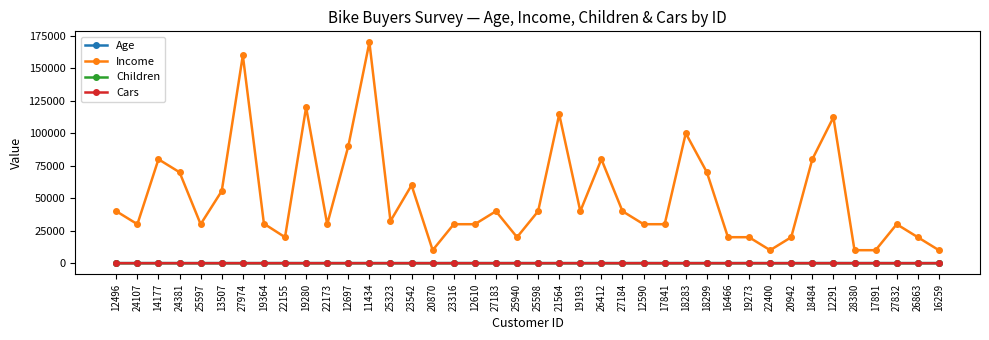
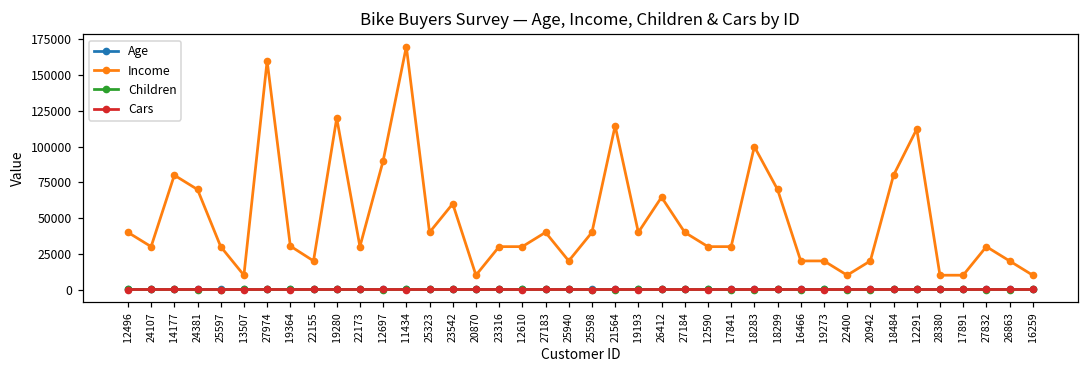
  {
    "Cars": {
      "12496": 0,
      "24107": 0,
      "14177": 0,
      "24381": 0,
      "25597": 0,
      "13507": 0,
      "27974": 0,
      "19364": 0,
      "22155": 0,
      "19280": 0,
      "22173": 0,
      "12697": 0,
      "11434": 0,
      "25323": 0,
      "23542": 0,
      "20870": 0,
      "23316": 0,
      "12610": 0,
      "27183": 0,
      "25940": 0,
      "25598": 0,
      "21564": 0,
      "19193": 0,
      "26412": 0,
      "27184": 0,
      "12590": 0,
      "17841": 0,
      "18283": 0,
      "18299": 0,
      "16466": 0,
      "19273": 0,
      "22400": 0,
      "20942": 0,
      "18484": 0,
      "12291": 0,
      "28380": 0,
      "17891": 0,
      "27832": 0,
      "26863": 0,
      "16259": 0
    },
    "Income": {
      "12496": 40000,
      "24107": 30000,
      "14177": 80000,
      "24381": 70000,
      "25597": 30000,
-     "13507": 56000,
+     "13507": 10000,
      "27974": 160000,
      "19364": 30000,
      "22155": 20000,
      "19280": 120000,
      "22173": 30000,
      "12697": 90000,
      "11434": 170000,
-     "25323": 32000,
+     "25323": 40000,
      "23542": 60000,
      "20870": 10000,
      "23316": 30000,
      "12610": 30000,
      "27183": 40000,
      "25940": 20000,
      "25598": 40000,
      "21564": 115000,
      "19193": 40000,
-     "26412": 80000,
+     "26412": 65000,
      "27184": 40000,
      "12590": 30000,
      "17841": 30000,
      "18283": 100000,
      "18299": 70000,
      "16466": 20000,
      "19273": 20000,
      "22400": 10000,
      "20942": 20000,
      "18484": 80000,
      "12291": 112000,
      "28380": 10000,
      "17891": 10000,
      "27832": 30000,
      "26863": 20000,
      "16259": 10000
    }
  }
